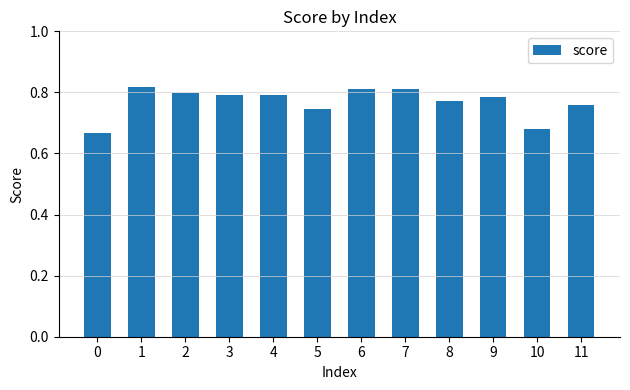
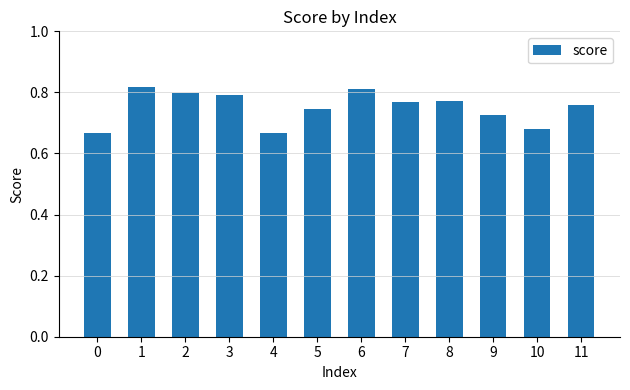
  {
    "0": 0.67,
    "1": 0.82,
    "2": 0.80,
    "3": 0.79,
-   "4": 0.79,
+   "4": 0.67,
    "5": 0.75,
    "6": 0.81,
-   "7": 0.81,
+   "7": 0.77,
    "8": 0.77,
-   "9": 0.78,
+   "9": 0.73,
    "10": 0.68,
    "11": 0.76
  }
